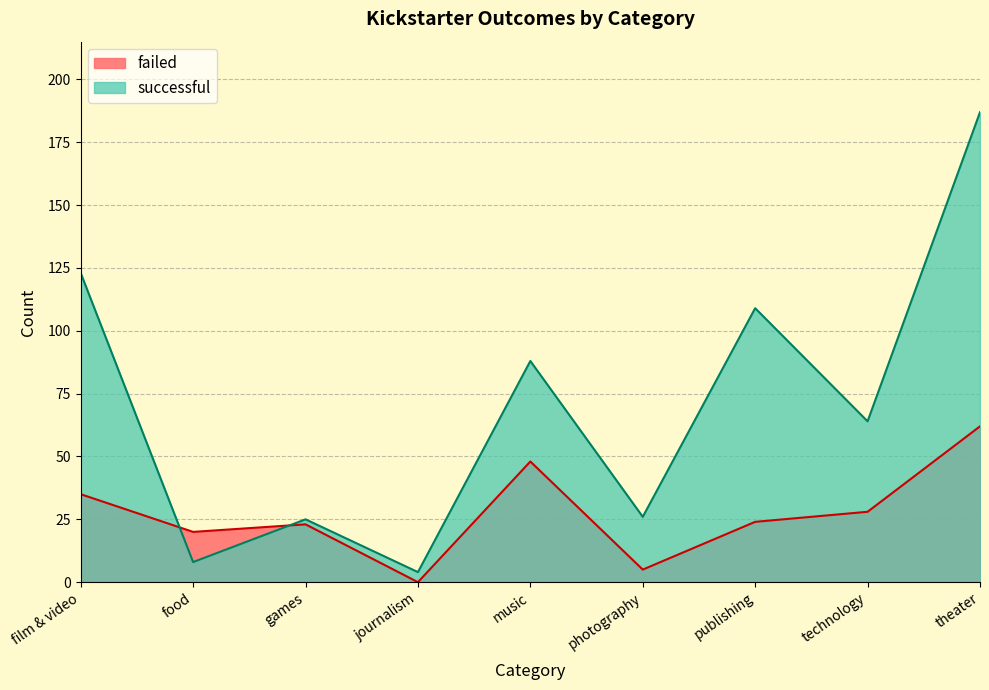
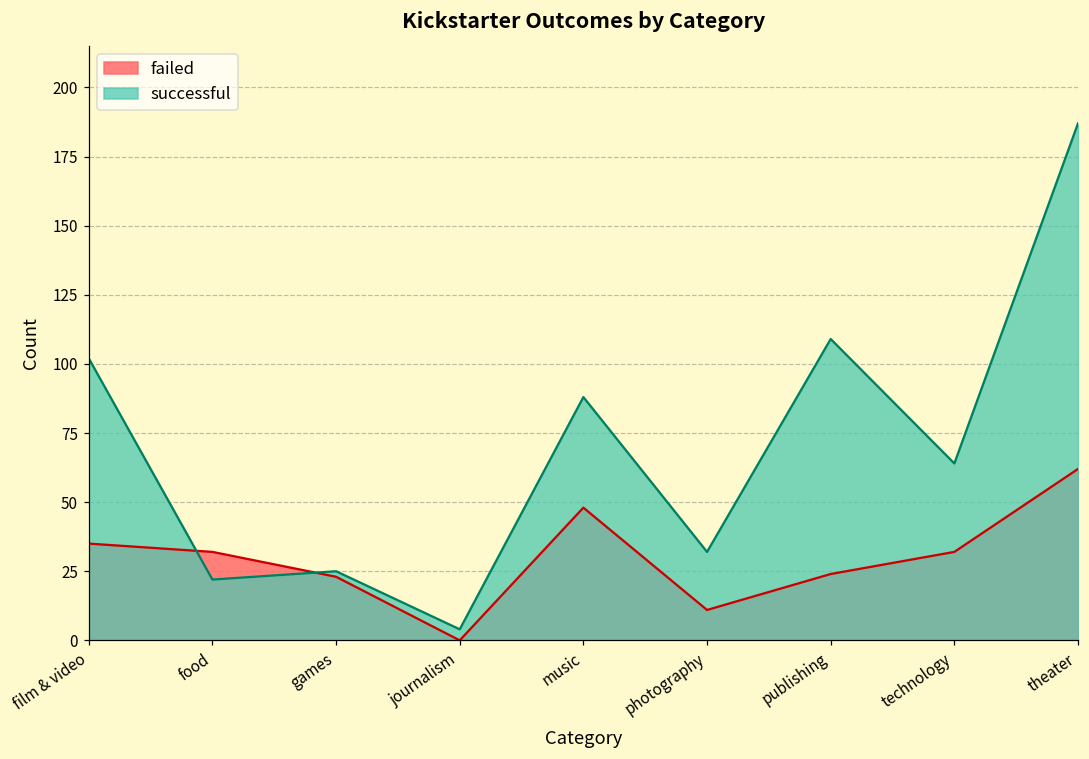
  {
    "failed": {
      "film & video": 35,
-     "food": 20,
+     "food": 32,
      "games": 23,
      "journalism": 0,
      "music": 48,
-     "photography": 5,
+     "photography": 11,
      "publishing": 24,
-     "technology": 28,
+     "technology": 32,
      "theater": 62
    },
    "successful": {
-     "film & video": 123,
-     "food": 8,
+     "film & video": 102,
+     "food": 22,
      "games": 25,
      "journalism": 4,
      "music": 88,
-     "photography": 26,
+     "photography": 32,
      "publishing": 109,
      "technology": 64,
      "theater": 187
    }
  }
